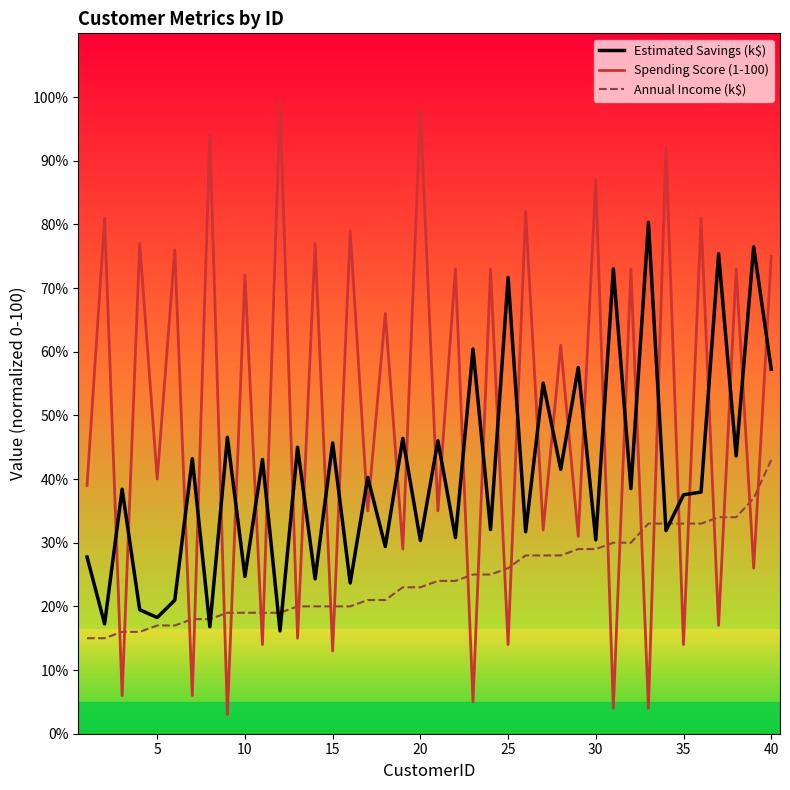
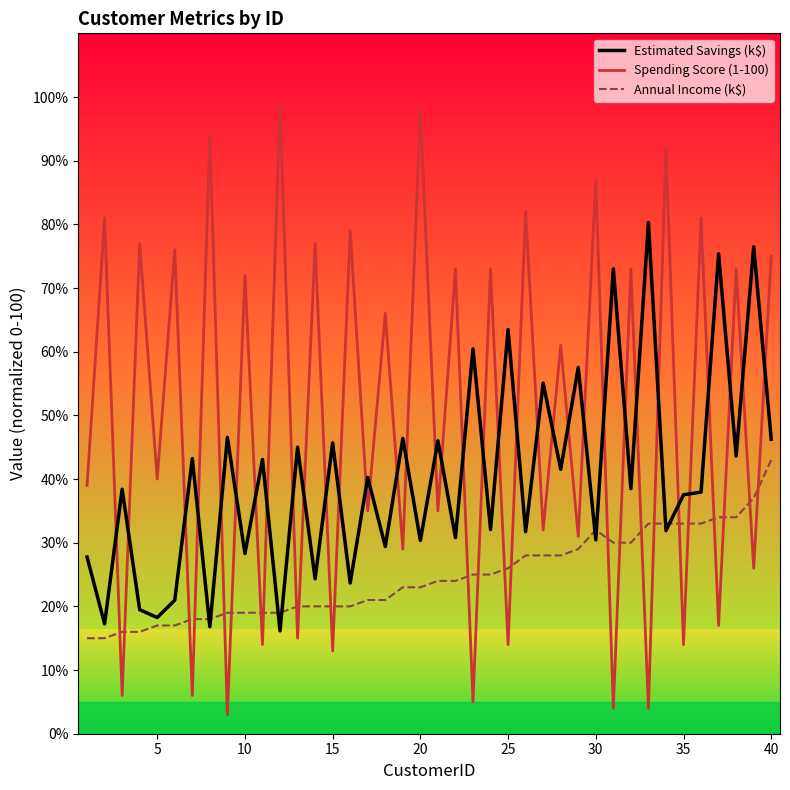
  {
    "Estimated Savings (k$)": {
      "5": "18%",
-     "10": "25%",
+     "10": "28%",
      "15": "46%",
      "20": "30%",
-     "25": "72%",
+     "25": "63%",
      "30": "30%",
      "35": "38%",
-     "40": "57%"
+     "40": "46%"
    },
    "Annual Income (k$)": {
      "5": "17%",
      "10": "19%",
      "15": "20%",
      "20": "23%",
      "25": "26%",
-     "30": "29%",
+     "30": "32%",
      "35": "33%",
      "40": "43%"
    }
  }
